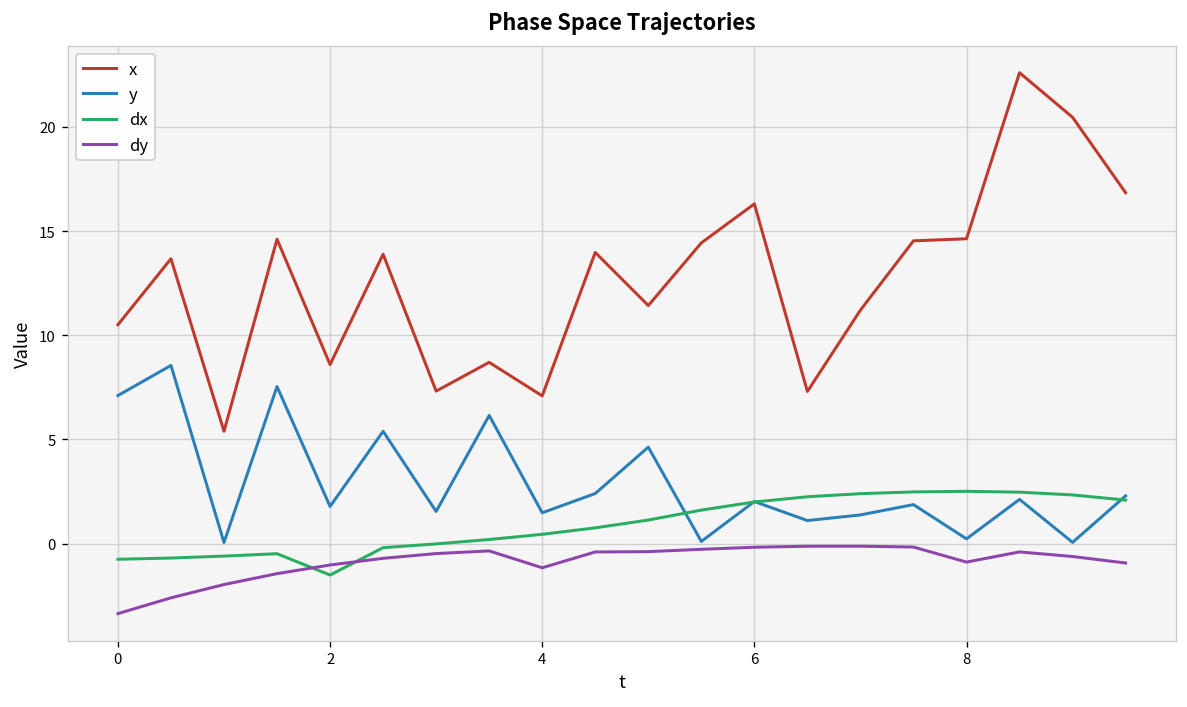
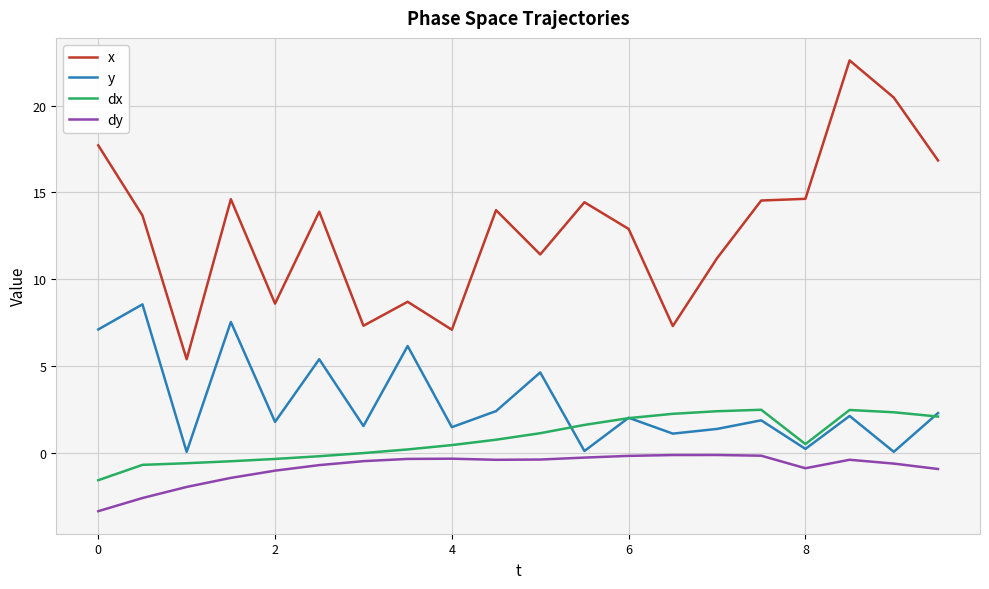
  {
    "x": {
-     "0": 10.5,
+     "0": 17.7,
      "2": 8.6,
      "4": 7.1,
-     "6": 16.3,
+     "6": 12.9,
      "8": 14.6
    },
    "y": {
      "0": 7.1,
      "2": 1.8,
      "4": 1.5,
      "8": 0.2
    },
    "dx": {
-     "0": -0.8,
-     "2": -1.5,
+     "0": -1.6,
+     "2": -0.4,
      "4": 0.4,
-     "8": 2.5
+     "8": 0.5
    },
    "dy": {
      "0": -3.4,
      "2": -1.0,
-     "4": -1.2,
+     "4": -0.3,
      "6": -0.2,
      "8": -0.9
    }
  }
